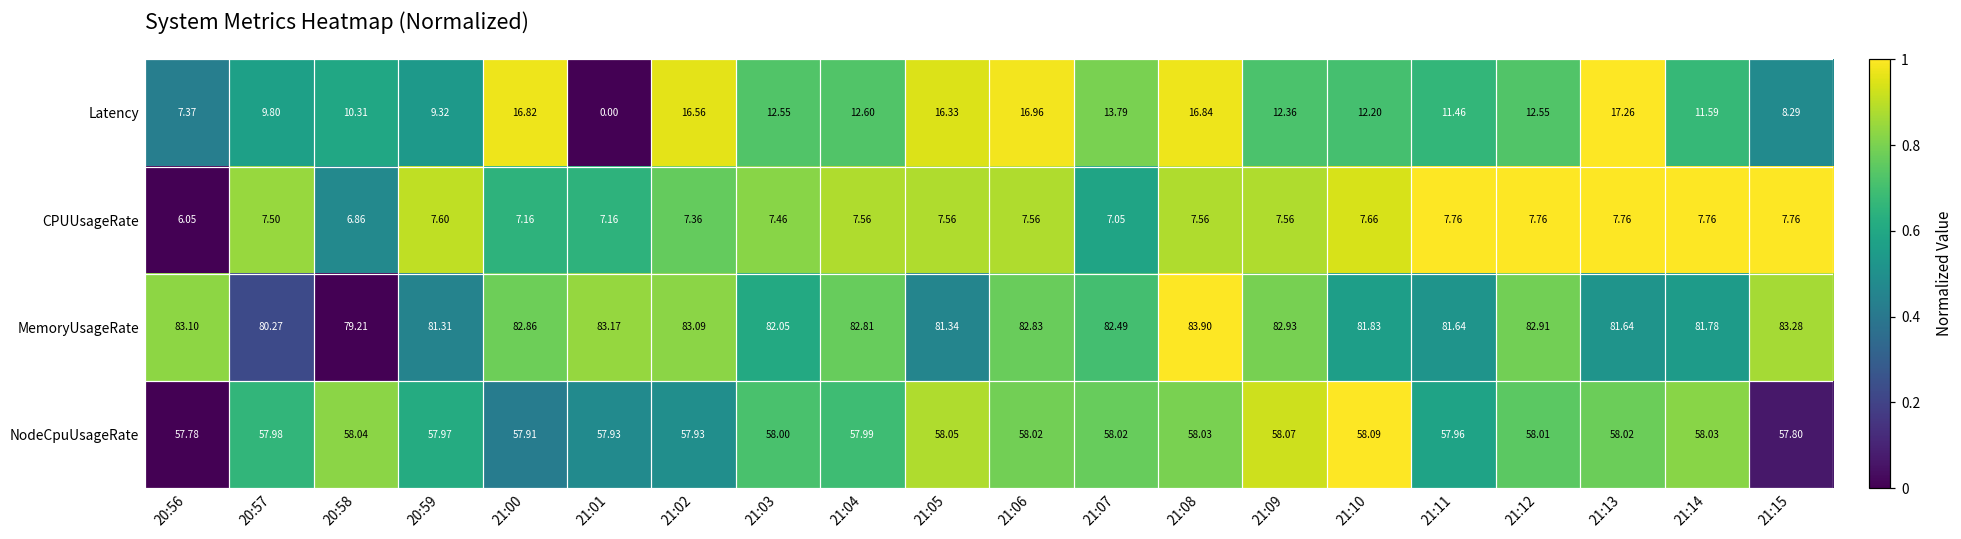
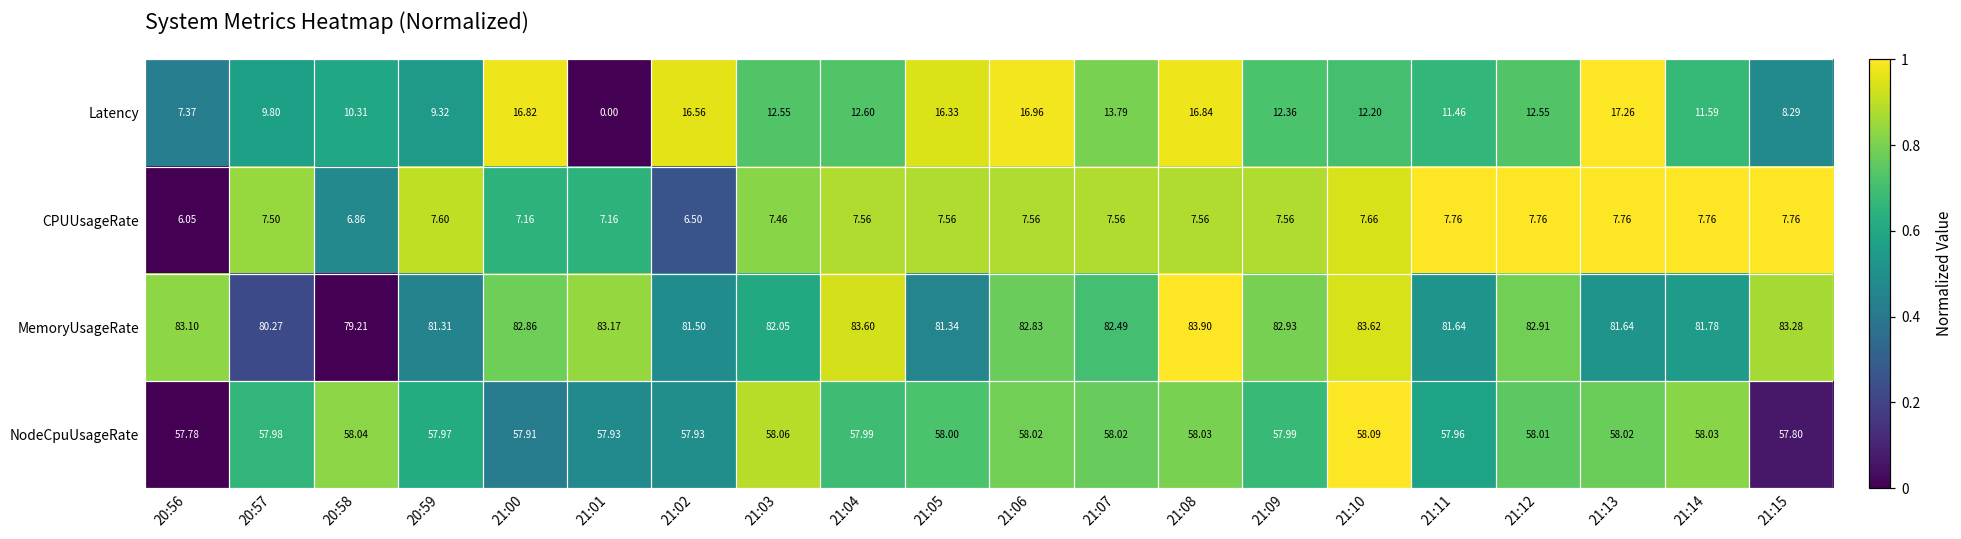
  {
    "Latency": {
      "20:56": 7.37,
      "20:57": 9.80,
      "20:58": 10.31,
      "20:59": 9.32,
      "21:00": 16.82,
      "21:01": 0.00,
      "21:02": 16.56,
      "21:03": 12.55,
      "21:04": 12.60,
      "21:05": 16.33,
      "21:06": 16.96,
      "21:07": 13.79,
      "21:08": 16.84,
      "21:09": 12.36,
      "21:10": 12.20,
      "21:11": 11.46,
      "21:12": 12.55,
      "21:13": 17.26,
      "21:14": 11.59,
      "21:15": 8.29
    },
    "CPUUsageRate": {
      "20:56": 6.05,
      "20:57": 7.50,
      "20:58": 6.86,
      "20:59": 7.60,
      "21:00": 7.16,
      "21:01": 7.16,
-     "21:02": 7.36,
+     "21:02": 6.50,
      "21:03": 7.46,
      "21:04": 7.56,
      "21:05": 7.56,
      "21:06": 7.56,
-     "21:07": 7.05,
+     "21:07": 7.56,
      "21:08": 7.56,
      "21:09": 7.56,
      "21:10": 7.66,
      "21:11": 7.76,
      "21:12": 7.76,
      "21:13": 7.76,
      "21:14": 7.76,
      "21:15": 7.76
    },
    "MemoryUsageRate": {
      "20:56": 83.10,
      "20:57": 80.27,
      "20:58": 79.21,
      "20:59": 81.31,
      "21:00": 82.86,
      "21:01": 83.17,
-     "21:02": 83.09,
+     "21:02": 81.50,
      "21:03": 82.05,
-     "21:04": 82.81,
+     "21:04": 83.60,
      "21:05": 81.34,
      "21:06": 82.83,
      "21:07": 82.49,
      "21:08": 83.90,
      "21:09": 82.93,
-     "21:10": 81.83,
+     "21:10": 83.62,
      "21:11": 81.64,
      "21:12": 82.91,
      "21:13": 81.64,
      "21:14": 81.78,
      "21:15": 83.28
    },
    "NodeCpuUsageRate": {
      "20:56": 57.78,
      "20:57": 57.98,
      "20:58": 58.04,
      "20:59": 57.97,
      "21:00": 57.91,
      "21:01": 57.93,
      "21:02": 57.93,
-     "21:03": 58.00,
+     "21:03": 58.06,
      "21:04": 57.99,
-     "21:05": 58.05,
+     "21:05": 58.00,
      "21:06": 58.02,
      "21:07": 58.02,
      "21:08": 58.03,
-     "21:09": 58.07,
+     "21:09": 57.99,
      "21:10": 58.09,
      "21:11": 57.96,
      "21:12": 58.01,
      "21:13": 58.02,
      "21:14": 58.03,
      "21:15": 57.80
    }
  }
